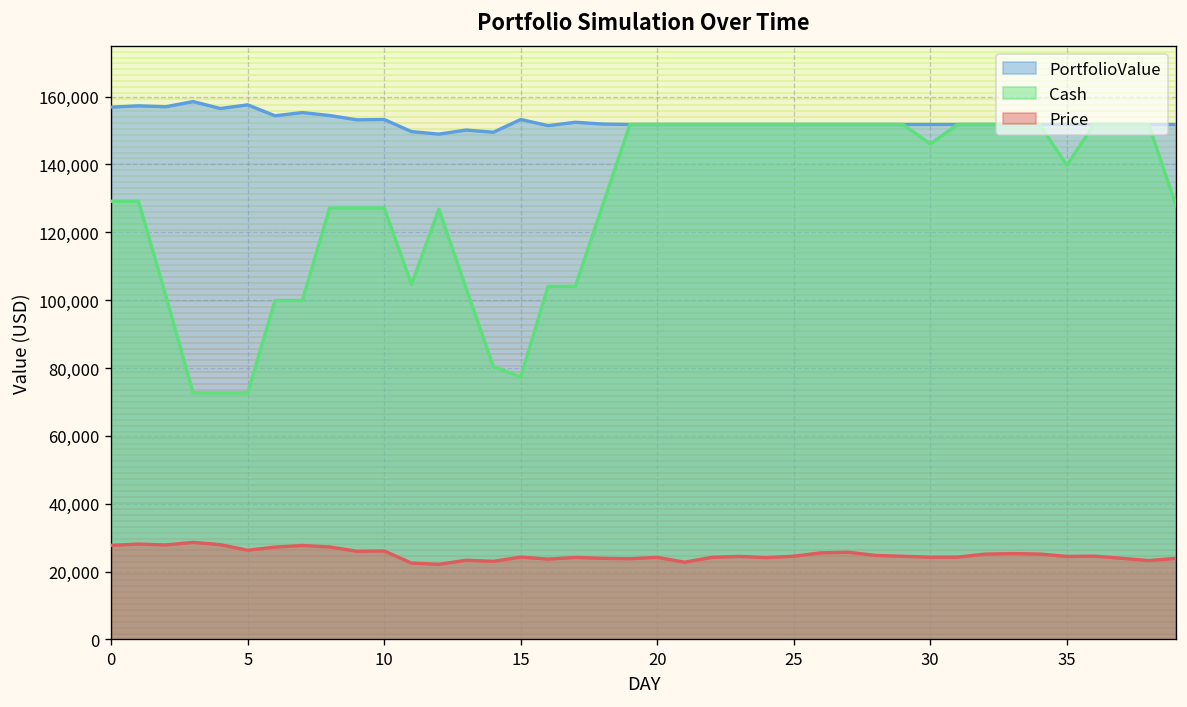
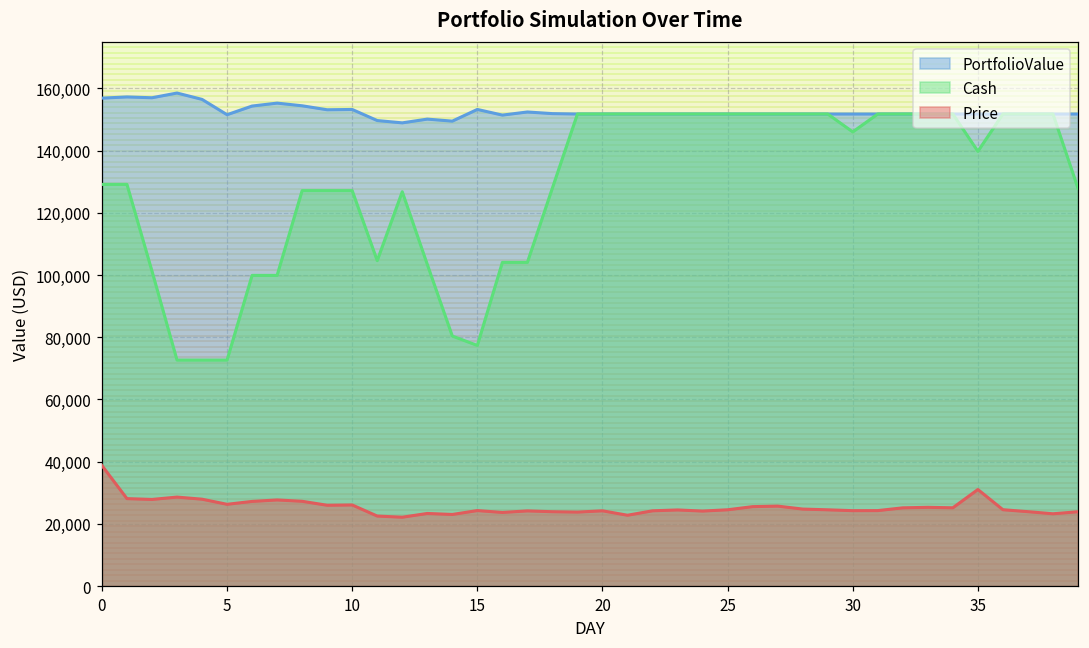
  {
    "PortfolioValue": {
      "0": "157,000",
-     "5": "158,000",
+     "5": "152,000",
      "10": "153,000",
      "15": "153,000",
      "30": "152,000"
    },
    "Cash": {
      "0": "129,000",
      "5": "73,000",
      "10": "127,000",
      "15": "77,000",
      "30": "146,000",
      "35": "140,000"
    },
    "Price": {
-     "0": "28,000",
+     "0": "39,000",
      "5": "26,000",
      "10": "26,000",
      "15": "24,000",
      "20": "24,000",
      "25": "25,000",
      "30": "24,000",
-     "35": "24,000"
+     "35": "31,000"
    }
  }
